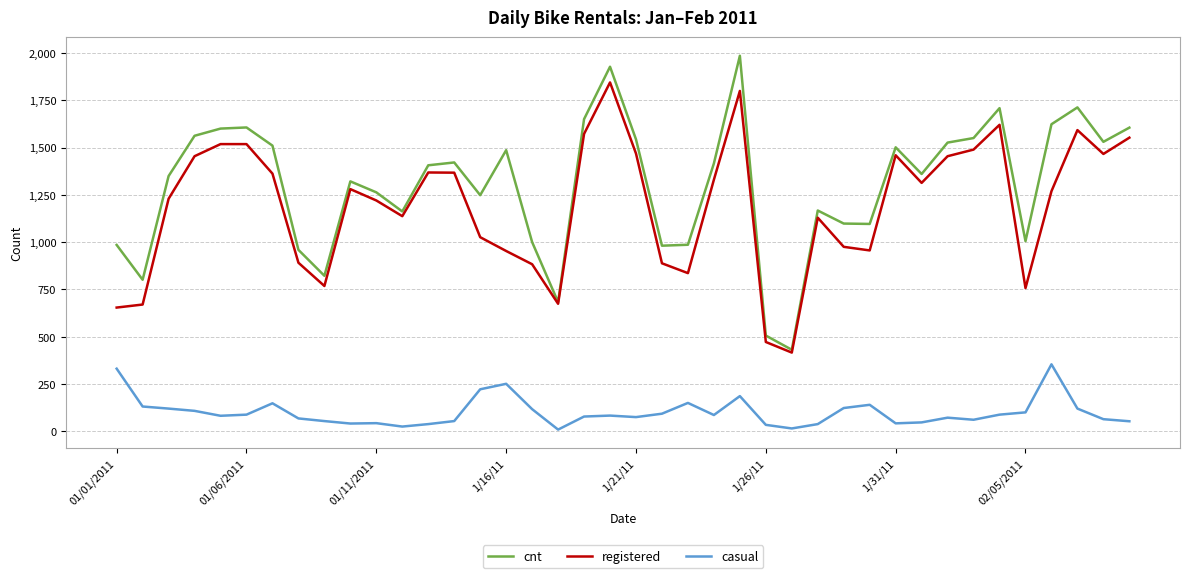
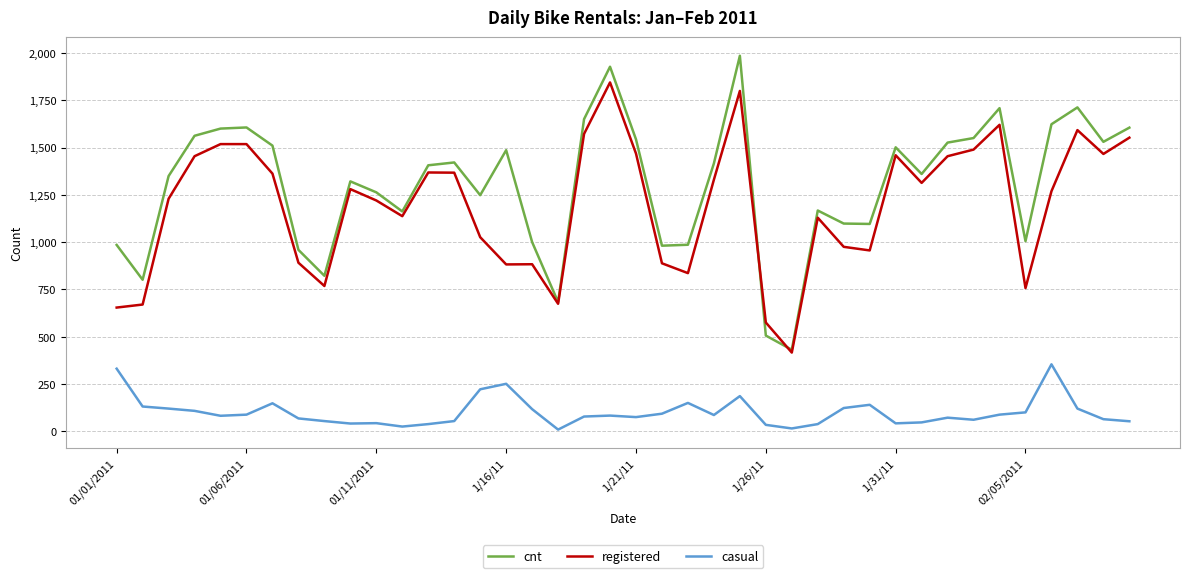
  {
    "cnt": {
      "01/01/2011": "990",
      "01/06/2011": "1,610",
      "01/11/2011": "1,260",
      "1/16/11": "1,490",
      "1/21/11": "1,540",
      "1/26/11": "510",
      "1/31/11": "1,500",
      "02/05/2011": "1,010"
    },
    "registered": {
      "01/01/2011": "650",
      "01/06/2011": "1,520",
      "01/11/2011": "1,220",
-     "1/16/11": "950",
+     "1/16/11": "880",
      "1/21/11": "1,470",
-     "1/26/11": "470",
+     "1/26/11": "580",
      "1/31/11": "1,460",
      "02/05/2011": "760"
    },
    "casual": {
      "01/01/2011": "330",
      "01/06/2011": "90",
      "01/11/2011": "40",
      "1/16/11": "250",
      "1/21/11": "80",
      "1/26/11": "30",
      "1/31/11": "40",
      "02/05/2011": "100"
    }
  }
